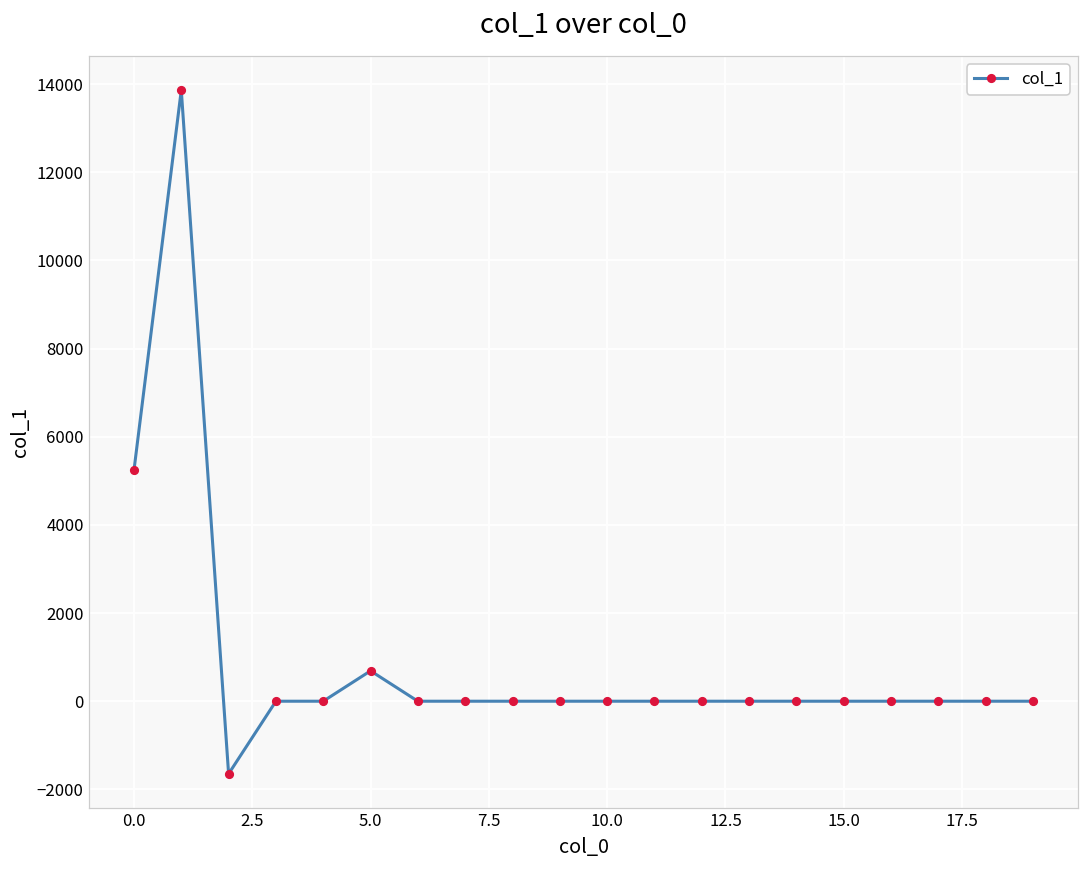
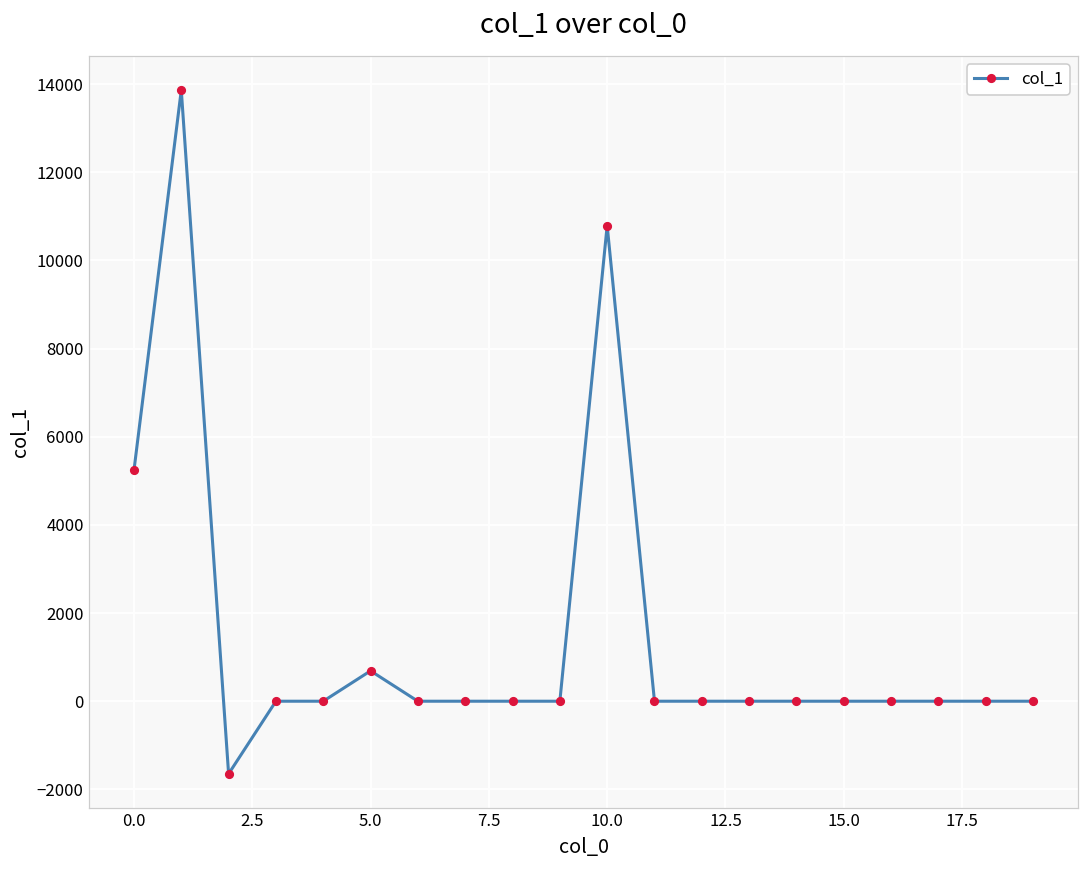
  {
    "0.0": 5200,
    "5.0": 700,
-   "10.0": 0,
+   "10.0": 10800,
    "15.0": 0
  }
